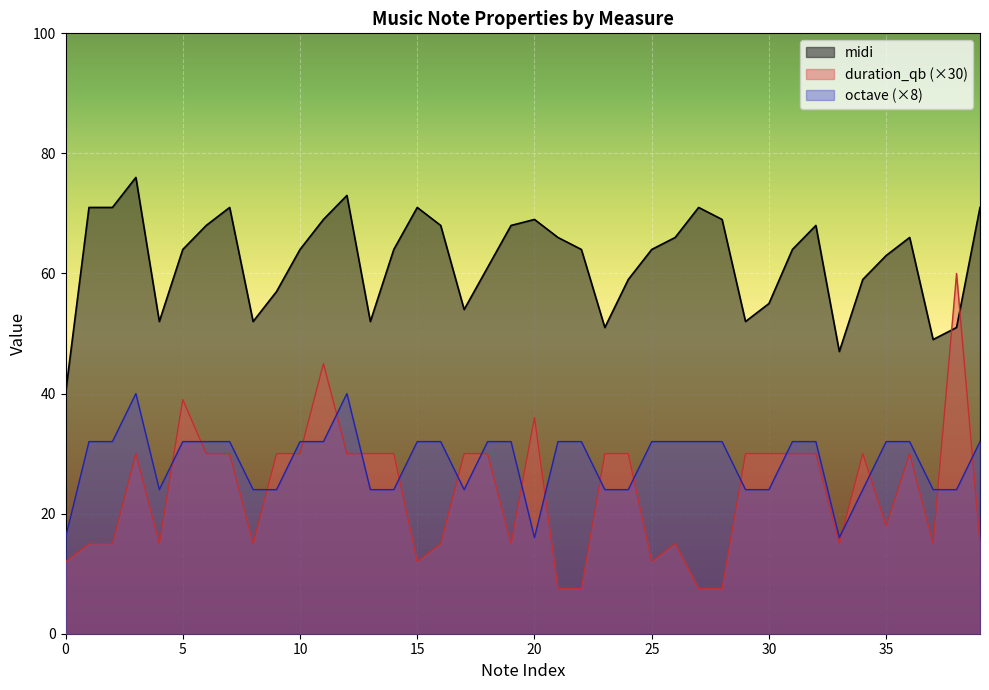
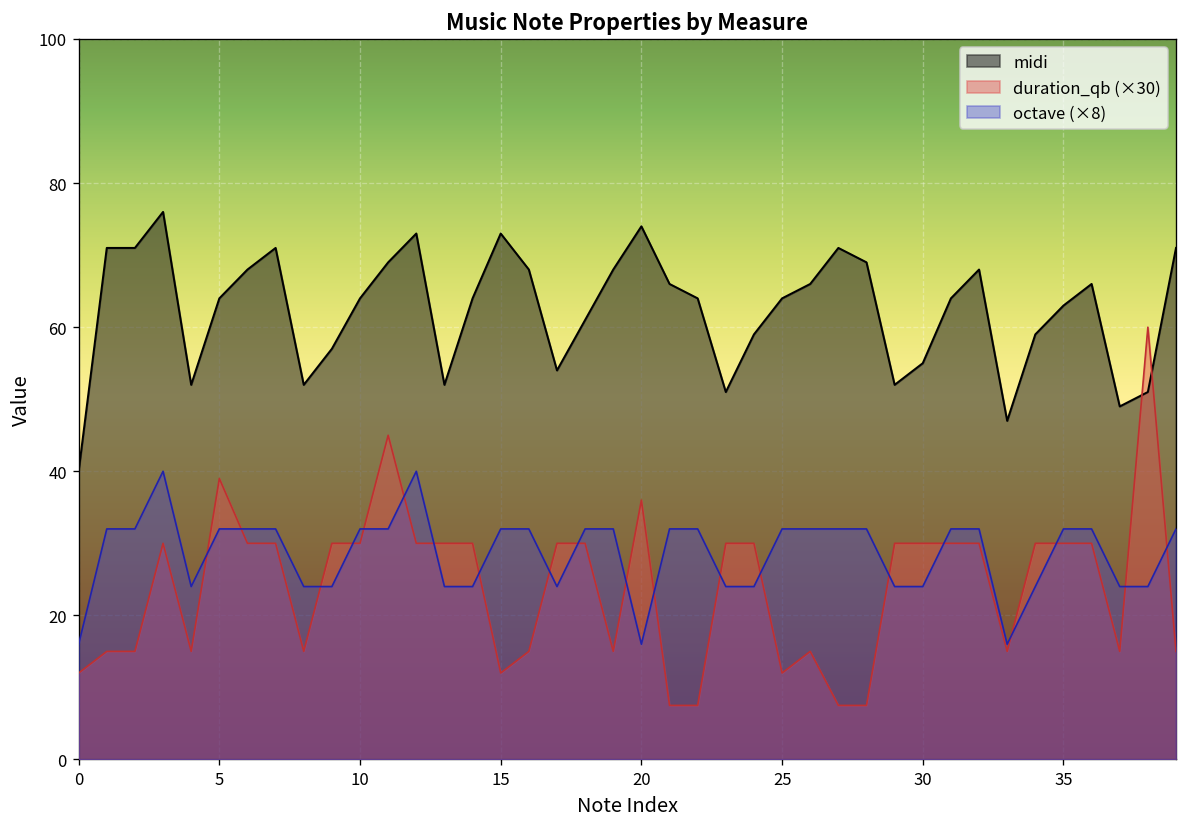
  {
    "midi": {
      "0": 40,
      "5": 64,
      "10": 64,
-     "15": 71,
-     "20": 69,
+     "15": 73,
+     "20": 74,
      "25": 64,
      "30": 55,
      "35": 63
    },
    "duration_qb (×30)": {
      "0": 12,
      "5": 39,
      "10": 30,
      "15": 12,
      "20": 36,
      "25": 12,
      "30": 30,
-     "35": 18
+     "35": 30
    },
    "octave (×8)": {
      "0": 16,
      "5": 32,
      "10": 32,
      "15": 32,
      "20": 16,
      "25": 32,
      "30": 24,
      "35": 32
    }
  }
